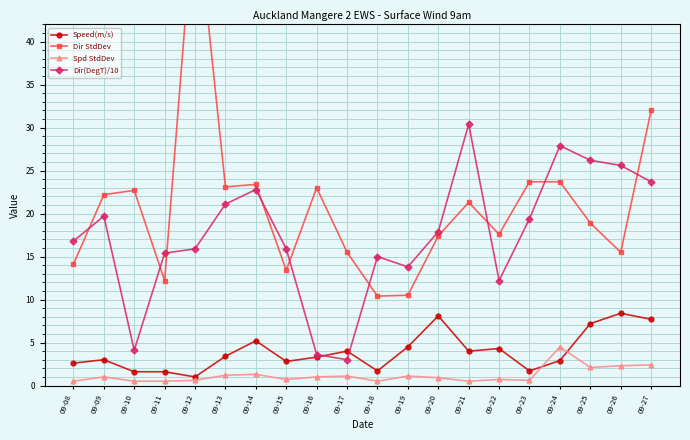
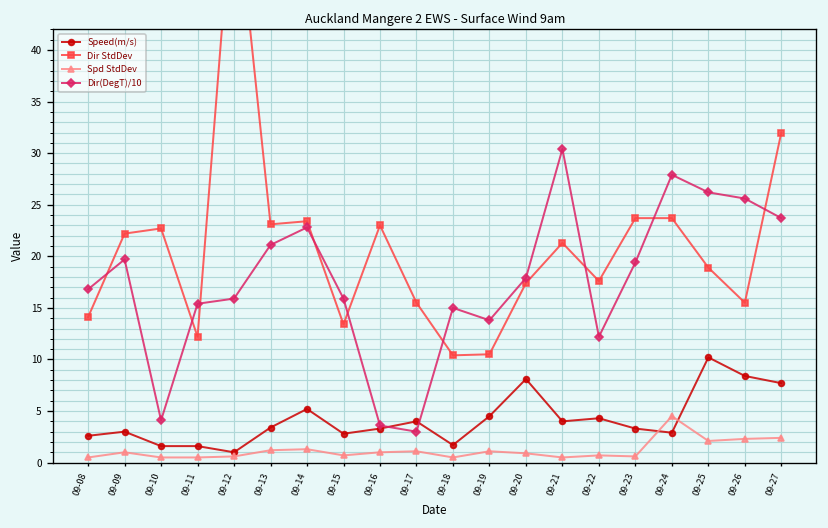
  {
    "Speed(m/s)": {
      "09-08": 3,
      "09-09": 3,
      "09-10": 2,
      "09-11": 2,
      "09-12": 1,
      "09-13": 3,
      "09-14": 5,
      "09-15": 3,
      "09-17": 4,
      "09-18": 2,
      "09-19": 5,
      "09-20": 8,
      "09-21": 4,
      "09-22": 4,
-     "09-23": 2,
+     "09-23": 3,
      "09-24": 3,
-     "09-25": 7,
+     "09-25": 10,
      "09-26": 8,
      "09-27": 8
    },
    "Spd StdDev": {
      "09-08": 1,
      "09-09": 1,
      "09-10": 1,
      "09-11": 1,
      "09-12": 1,
      "09-13": 1,
      "09-14": 1,
      "09-15": 1,
      "09-16": 1,
      "09-17": 1,
      "09-18": 1,
      "09-19": 1,
      "09-20": 1,
      "09-21": 1,
      "09-22": 1,
      "09-23": 1,
      "09-24": 5,
      "09-25": 2,
      "09-26": 2,
      "09-27": 2
    }
  }
